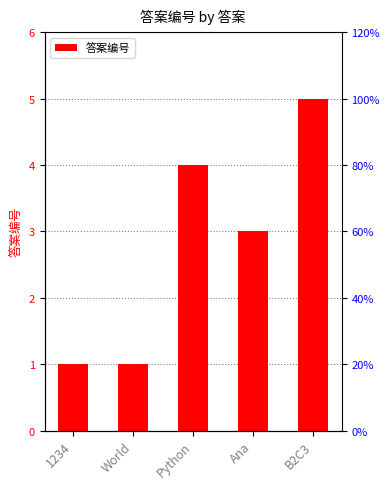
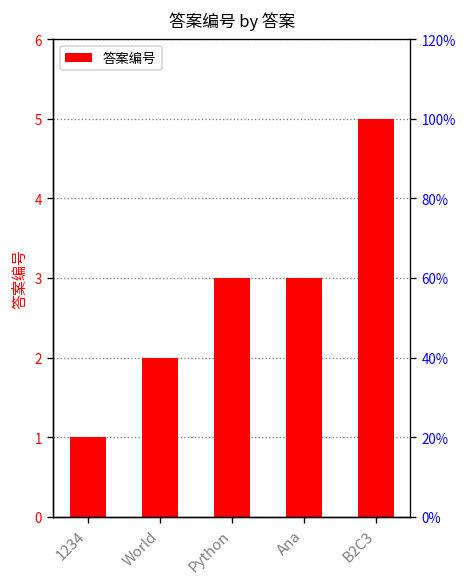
  {
    "1234": 1,
-   "World": 1,
-   "Python": 4,
+   "World": 2,
+   "Python": 3,
    "Ana": 3,
    "B2C3": 5
  }
